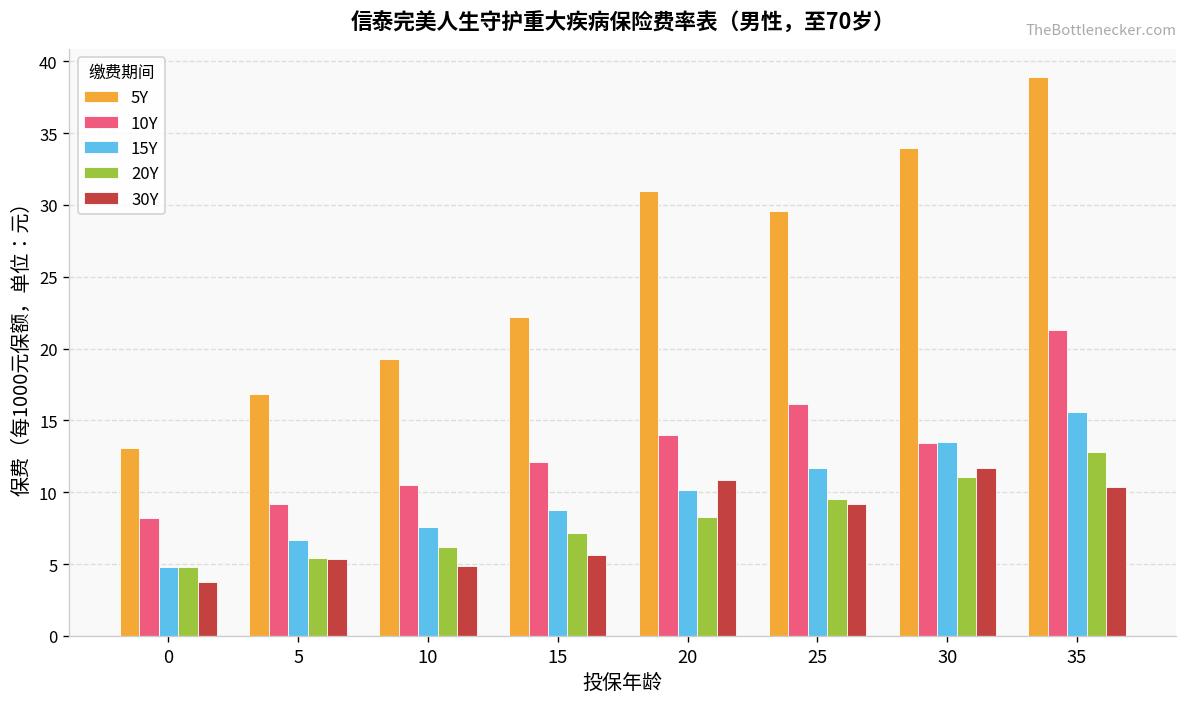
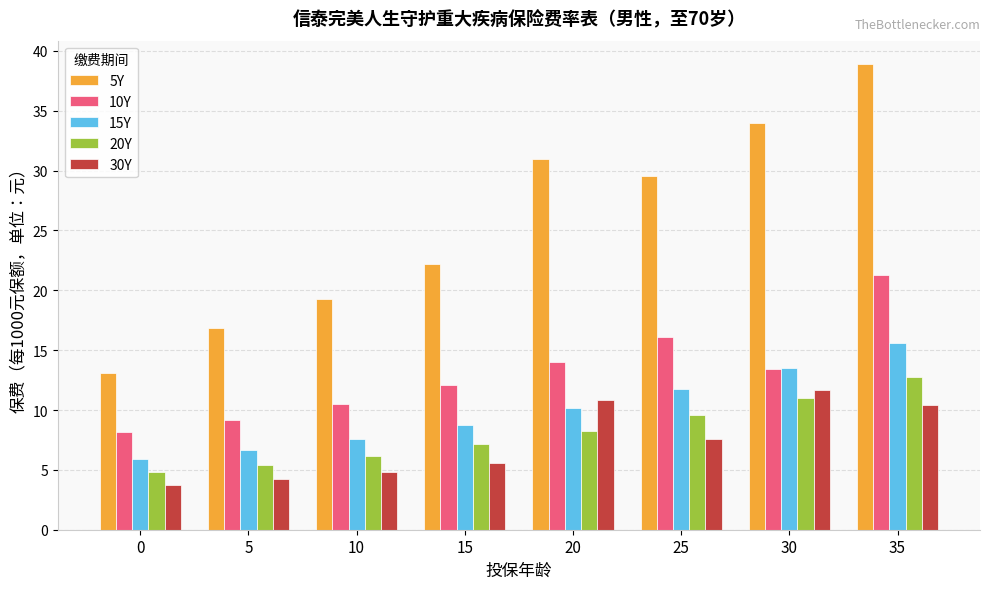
  {
    "5Y": {
      "0": 13.1,
      "5": 16.8,
      "10": 19.3,
      "15": 22.2,
      "20": 31.0,
      "25": 29.6,
      "30": 33.9,
      "35": 38.9
    },
    "10Y": {
      "0": 8.2,
      "5": 9.2,
      "10": 10.5,
      "15": 12.1,
      "20": 14.0,
      "25": 16.1,
      "30": 13.4,
      "35": 21.3
    },
    "15Y": {
-     "0": 4.8,
+     "0": 5.9,
      "5": 6.6,
      "10": 7.6,
      "15": 8.8,
      "20": 10.2,
      "25": 11.7,
      "30": 13.5,
      "35": 15.6
    },
    "20Y": {
      "0": 4.8,
      "5": 5.4,
      "10": 6.2,
      "15": 7.1,
      "20": 8.3,
      "25": 9.6,
      "30": 11.0,
      "35": 12.8
    },
    "30Y": {
      "0": 3.8,
-     "5": 5.4,
+     "5": 4.2,
      "10": 4.8,
      "15": 5.6,
      "20": 10.9,
-     "25": 9.2,
+     "25": 7.6,
      "30": 11.7,
      "35": 10.4
    }
  }
